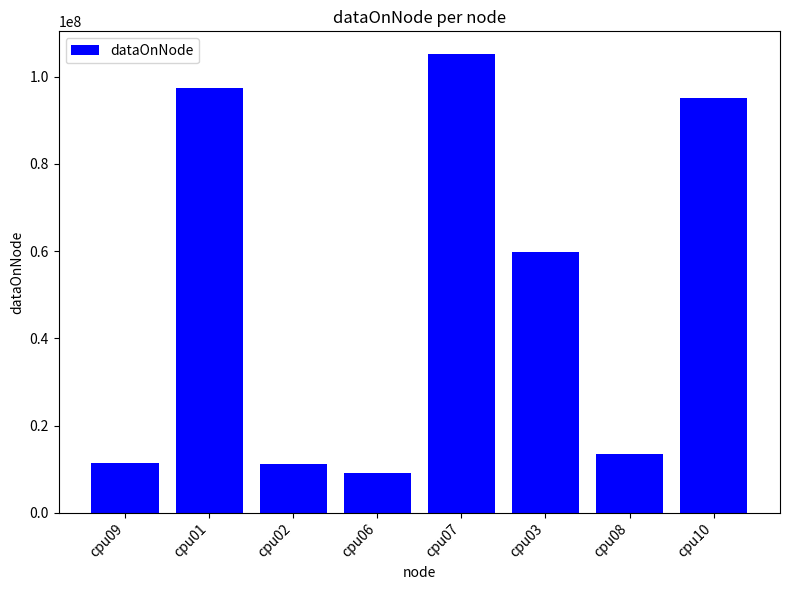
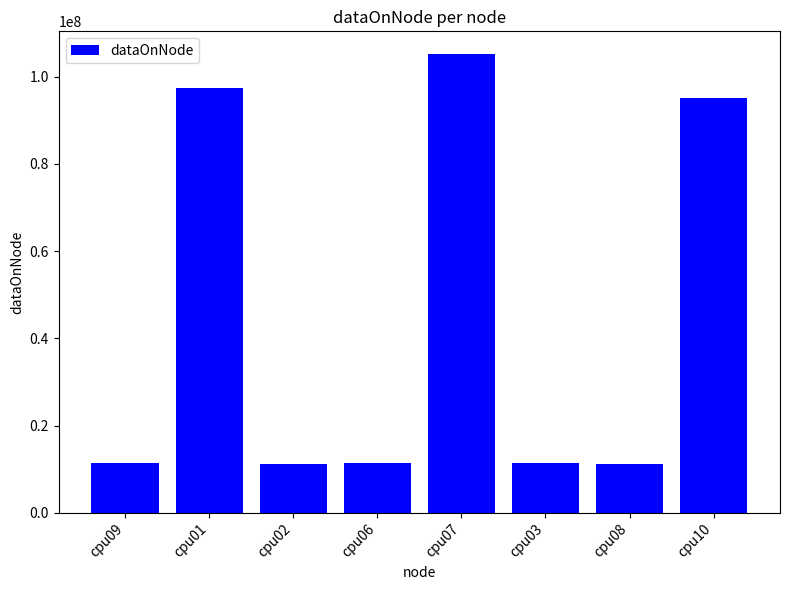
  {
    "cpu09": 11000000,
    "cpu01": 97000000,
    "cpu02": 11000000,
-   "cpu06": 9000000,
+   "cpu06": 11000000,
    "cpu07": 105000000,
-   "cpu03": 60000000,
-   "cpu08": 13000000,
+   "cpu03": 11000000,
+   "cpu08": 11000000,
    "cpu10": 95000000
  }
